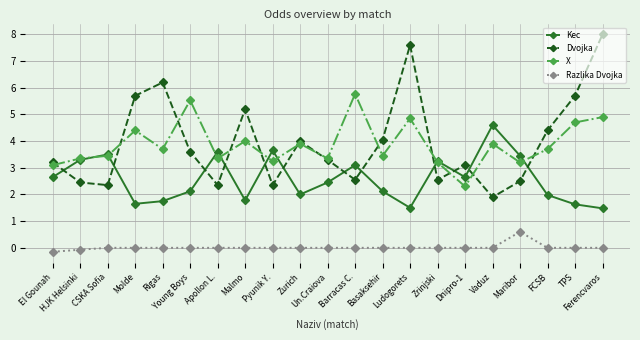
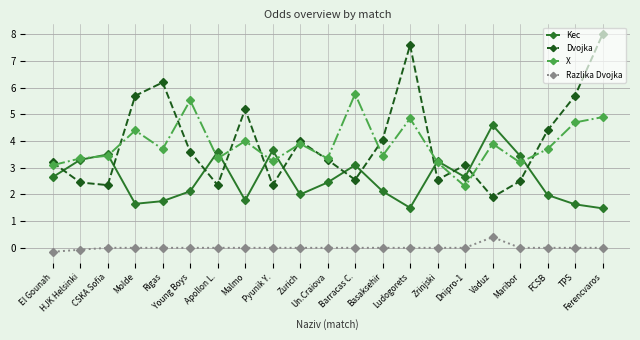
  {
    "X": {
      "El Gounah": 3.1,
      "Molde": 4.4,
      "Rigas": 3.7,
      "Young Boys": 5.5,
      "Apollon L.": 3.4,
      "Malmo": 4.0,
      "Pyunik Y.": 3.3,
      "Zurich": 3.9,
      "Barracas C.": 5.8,
      "Basaksehir": 3.5,
      "Ludogorets": 4.9,
      "Dnipro-1": 2.3,
      "Vaduz": 3.9,
      "Maribor": 3.2,
      "FCSB": 3.7,
      "TPS": 4.7,
      "Ferencvaros": 4.9
    },
    "Razlika Dvojka": {
      "El Gounah": -0.2,
      "HJK Helsinki": -0.1,
      "CSKA Sofia": 0.0,
      "Molde": 0.0,
      "Rigas": 0.0,
      "Young Boys": 0.0,
      "Apollon L.": 0.0,
      "Malmo": 0.0,
      "Pyunik Y.": 0.0,
      "Zurich": 0.0,
      "Un.Craiova": 0.0,
      "Barracas C.": 0.0,
      "Basaksehir": 0.0,
      "Ludogorets": 0.0,
      "Zrinjski": 0.0,
      "Dnipro-1": 0.0,
-     "Vaduz": 0.0,
-     "Maribor": 0.6,
+     "Vaduz": 0.4,
+     "Maribor": 0.0,
      "FCSB": 0.0,
      "TPS": 0.0,
      "Ferencvaros": 0.0
    }
  }
